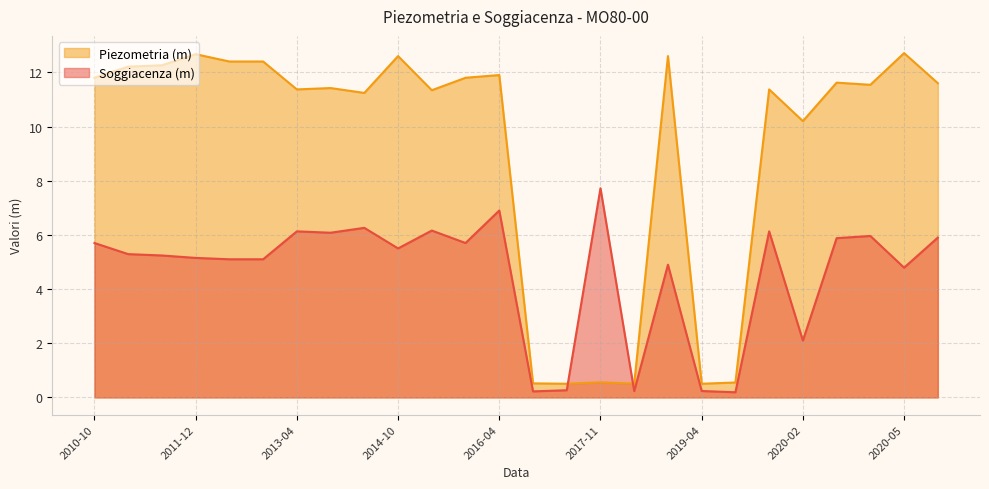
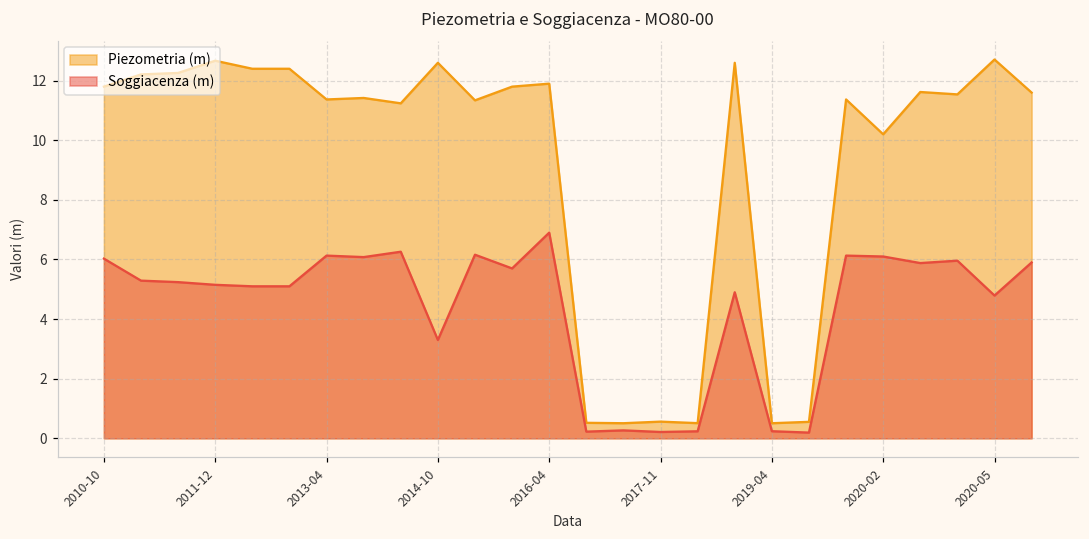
  {
    "Piezometria (m)": {
      "2013-04": 11.4,
      "2014-10": 12.6,
      "2016-04": 11.9,
      "2017-11": 0.6,
      "2019-04": 0.5,
      "2020-02": 10.2,
      "2020-05": 12.7
    },
    "Soggiacenza (m)": {
-     "2010-10": 5.7,
+     "2010-10": 6.0,
      "2011-12": 5.2,
      "2013-04": 6.1,
-     "2014-10": 5.5,
+     "2014-10": 3.3,
      "2016-04": 6.9,
-     "2017-11": 7.7,
+     "2017-11": 0.2,
      "2019-04": 0.2,
-     "2020-02": 2.1,
+     "2020-02": 6.1,
      "2020-05": 4.8
    }
  }
